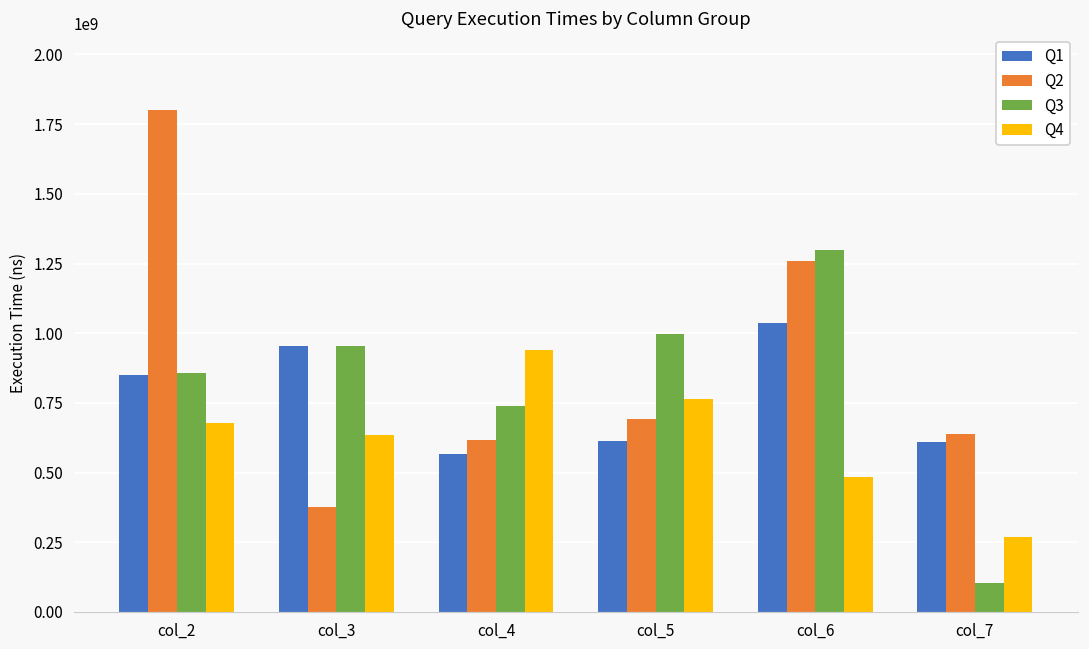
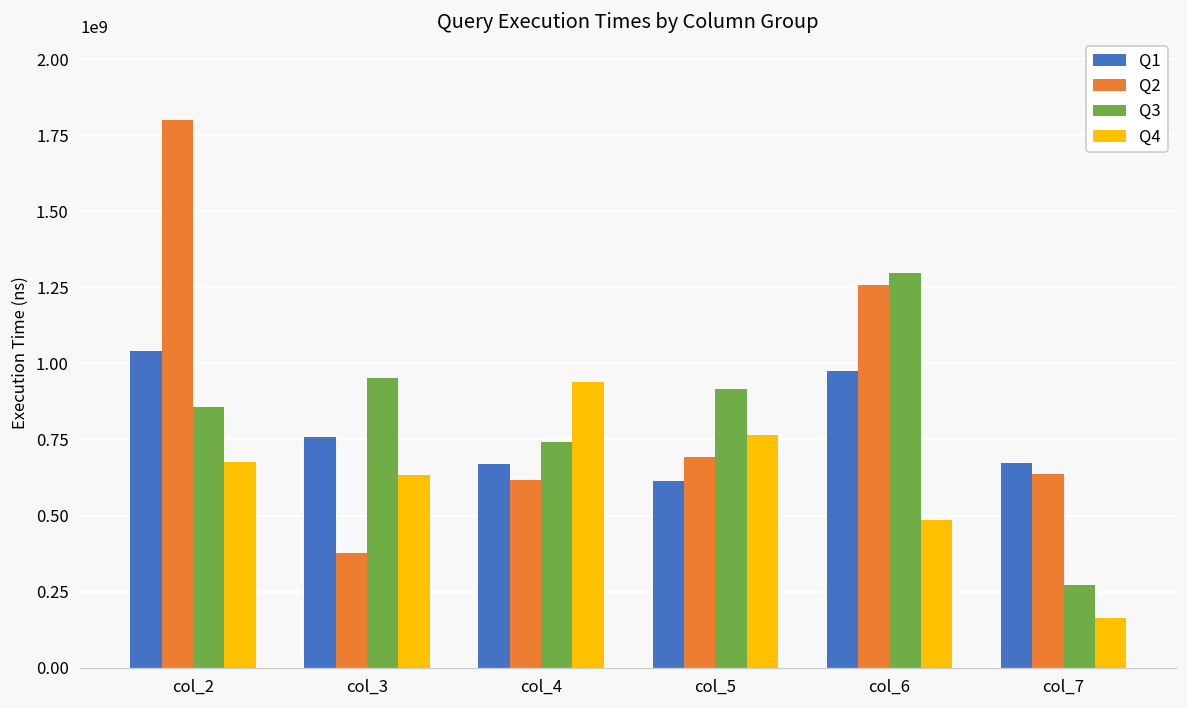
  {
    "Q1": {
-     "col_2": 850000000,
-     "col_3": 950000000,
-     "col_4": 570000000,
+     "col_2": 1040000000,
+     "col_3": 760000000,
+     "col_4": 670000000,
      "col_5": 610000000,
-     "col_6": 1040000000,
-     "col_7": 610000000
+     "col_6": 980000000,
+     "col_7": 670000000
    },
    "Q2": {
      "col_2": 1800000000,
      "col_3": 380000000,
      "col_4": 620000000,
      "col_5": 690000000,
      "col_6": 1260000000,
      "col_7": 640000000
    },
    "Q3": {
      "col_2": 860000000,
      "col_3": 950000000,
      "col_4": 740000000,
-     "col_5": 1000000000,
+     "col_5": 920000000,
      "col_6": 1300000000,
-     "col_7": 100000000
+     "col_7": 270000000
    },
    "Q4": {
      "col_2": 680000000,
      "col_3": 630000000,
      "col_4": 940000000,
      "col_5": 760000000,
      "col_6": 480000000,
-     "col_7": 270000000
+     "col_7": 160000000
    }
  }
